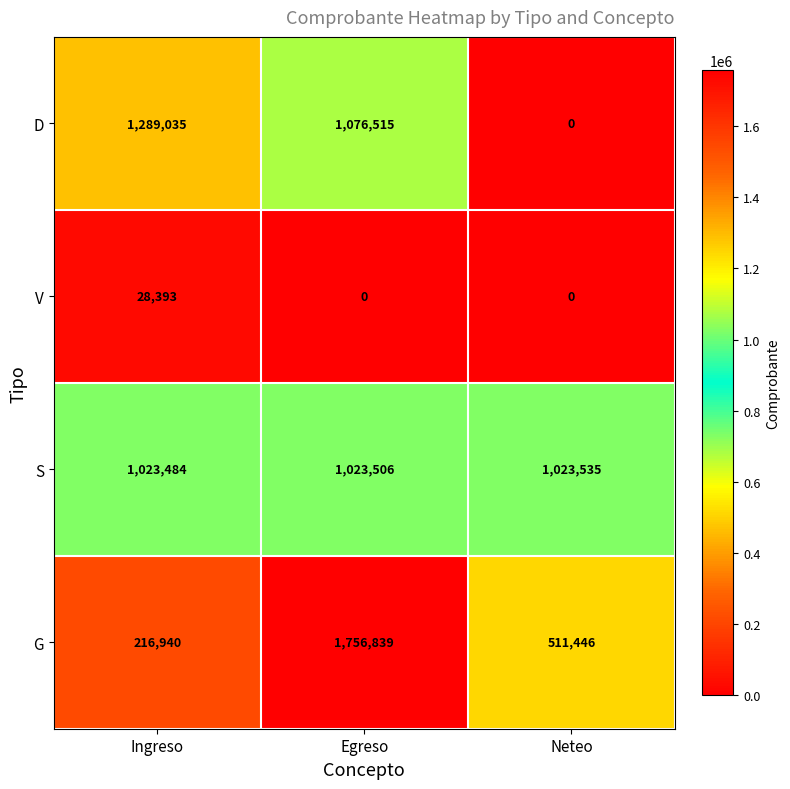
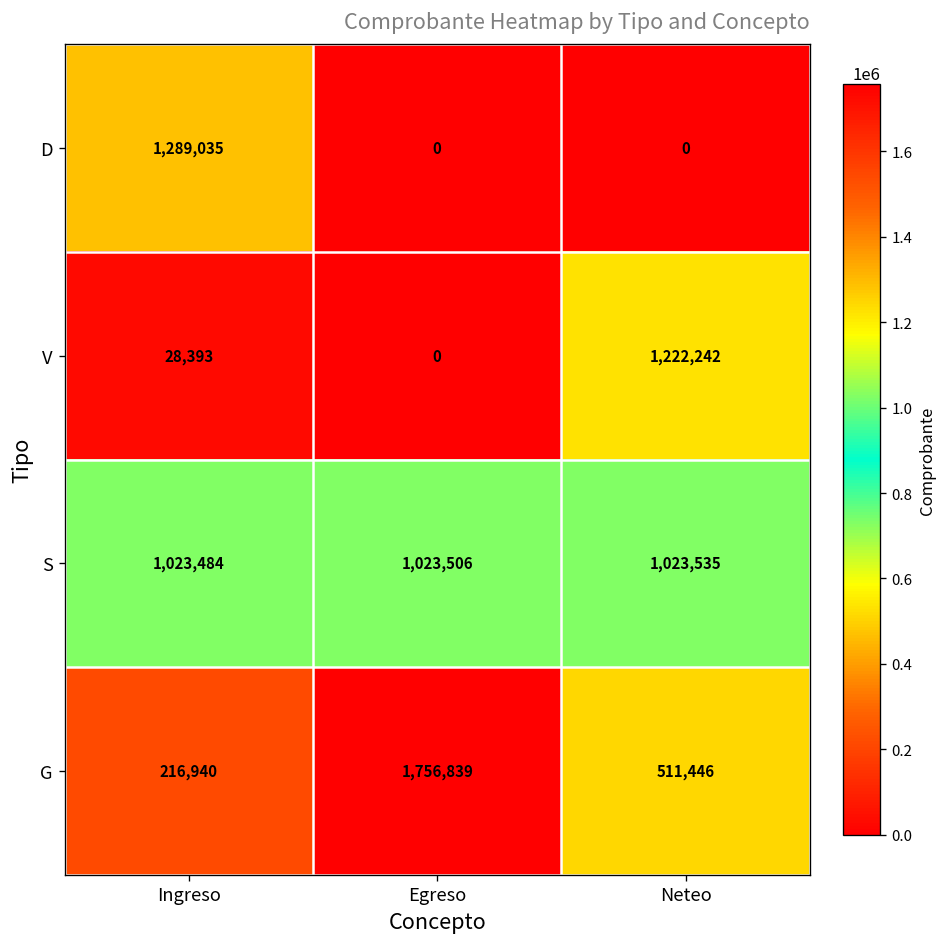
  {
    "D": {
      "Ingreso": "1,289,035",
-     "Egreso": "1,076,515",
+     "Egreso": "0",
      "Neteo": "0"
    },
    "V": {
      "Ingreso": "28,393",
      "Egreso": "0",
-     "Neteo": "0"
+     "Neteo": "1,222,242"
    },
    "S": {
      "Ingreso": "1,023,484",
      "Egreso": "1,023,506",
      "Neteo": "1,023,535"
    },
    "G": {
      "Ingreso": "216,940",
      "Egreso": "1,756,839",
      "Neteo": "511,446"
    }
  }
